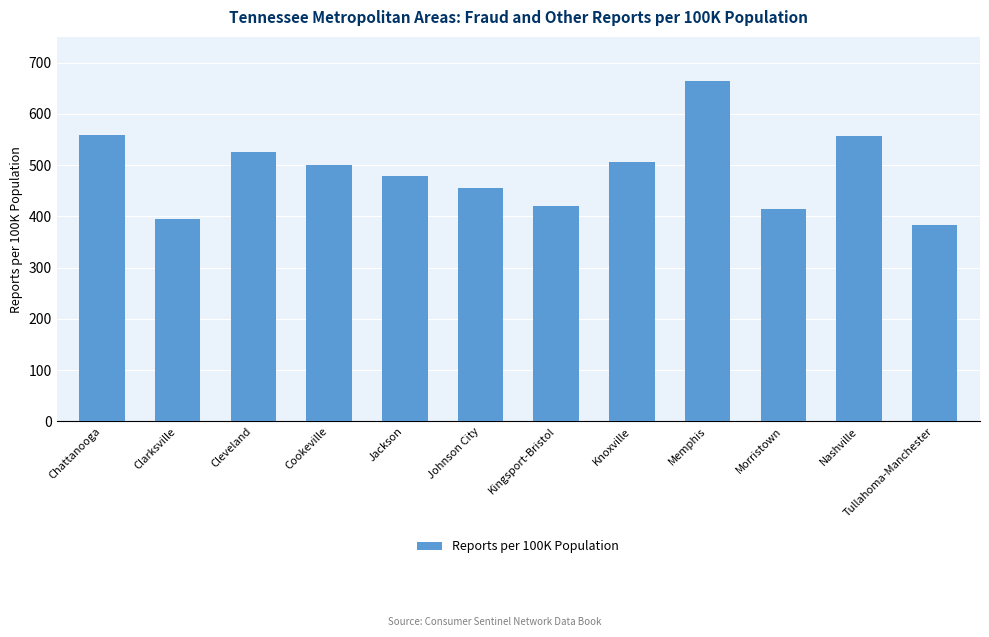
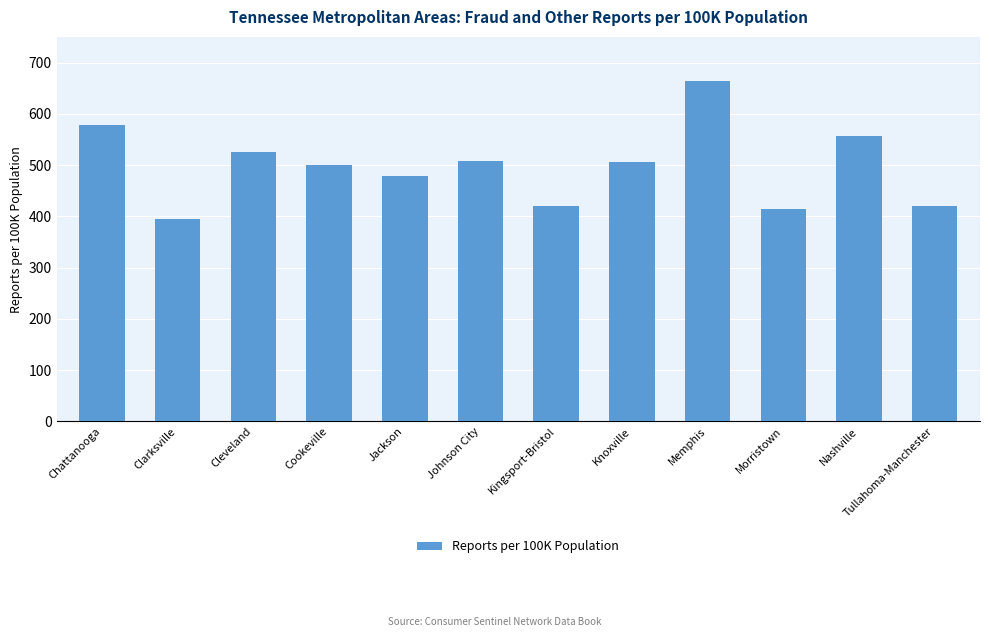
  {
-   "Chattanooga": 560,
+   "Chattanooga": 580,
    "Clarksville": 390,
    "Cleveland": 530,
    "Cookeville": 500,
    "Jackson": 480,
-   "Johnson City": 460,
+   "Johnson City": 510,
    "Kingsport-Bristol": 420,
    "Knoxville": 510,
    "Memphis": 660,
    "Morristown": 410,
    "Nashville": 560,
-   "Tullahoma-Manchester": 380
+   "Tullahoma-Manchester": 420
  }
